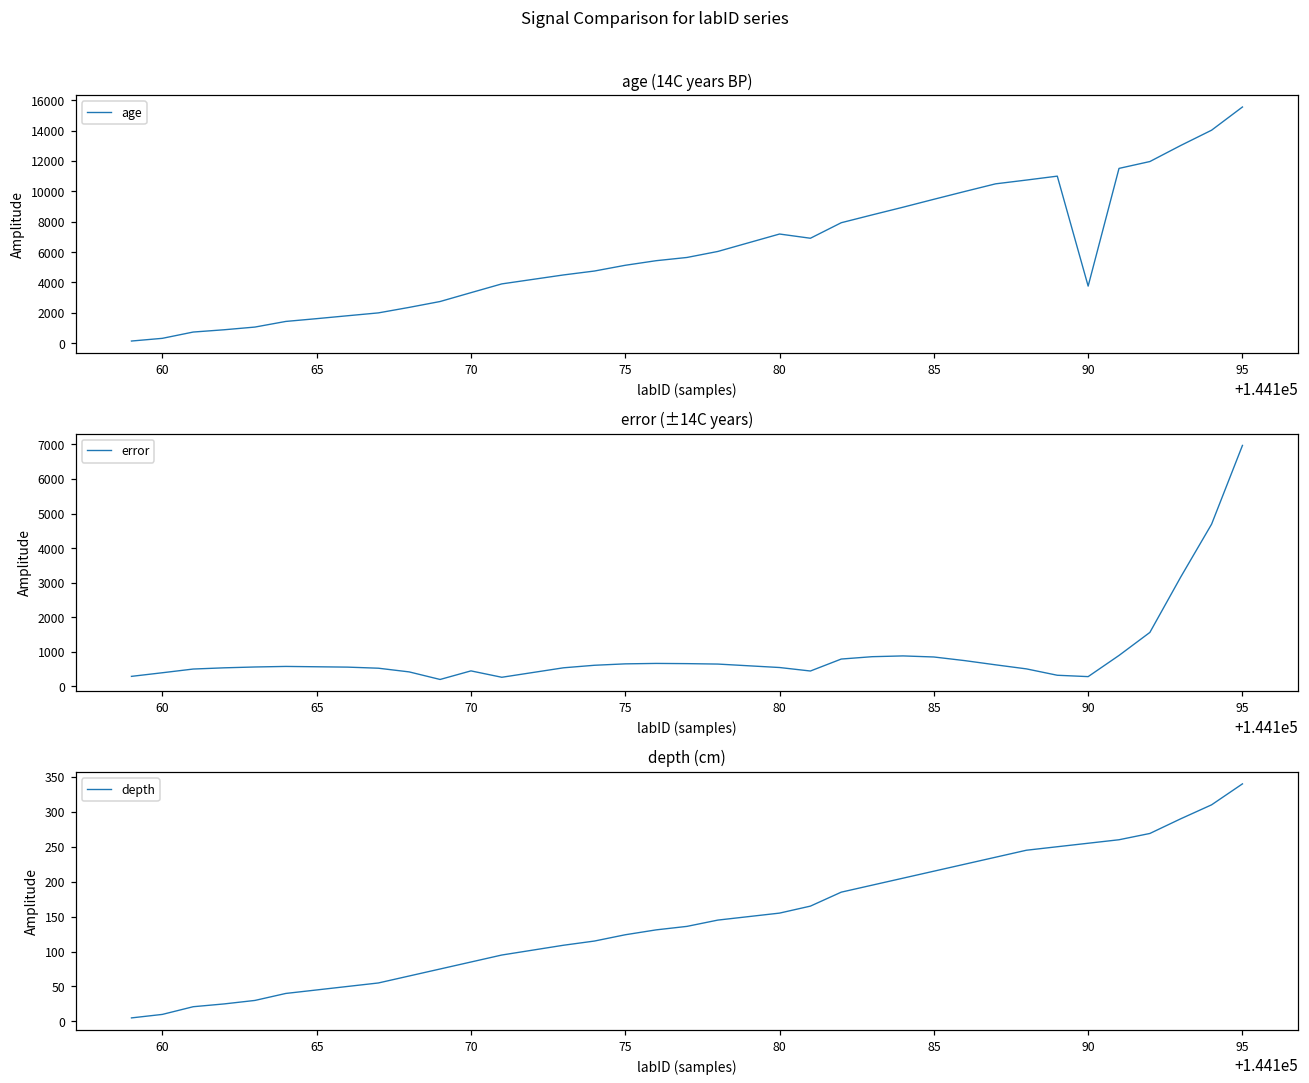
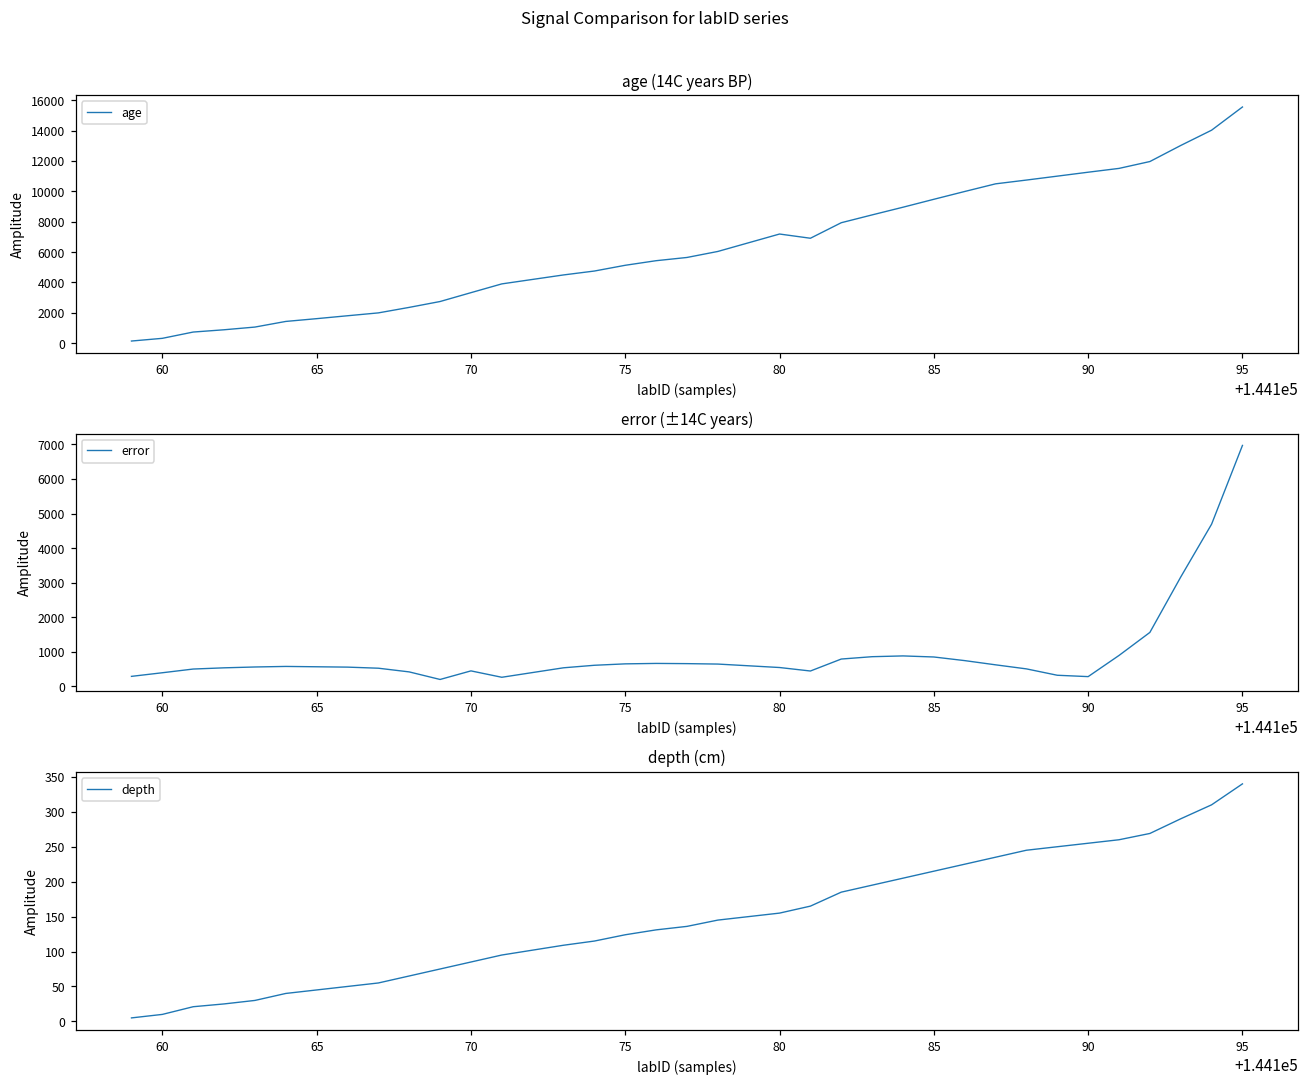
  {
    "age (14C years BP)": {
      "60": 300,
      "65": 1600,
      "70": 3300,
      "75": 5100,
      "80": 7200,
      "85": 9500,
-     "90": 3800,
+     "90": 11300,
      "95": 15600
    },
    "error (±14C years)": {
      "60": 400,
      "65": 600,
      "70": 400,
      "75": 600,
      "80": 500,
      "85": 800,
      "90": 300,
      "95": 7000
    },
    "depth (cm)": {
      "60": 10,
      "65": 50,
      "70": 90,
      "75": 120,
      "80": 160,
      "85": 220,
      "90": 260,
      "95": 340
    }
  }
